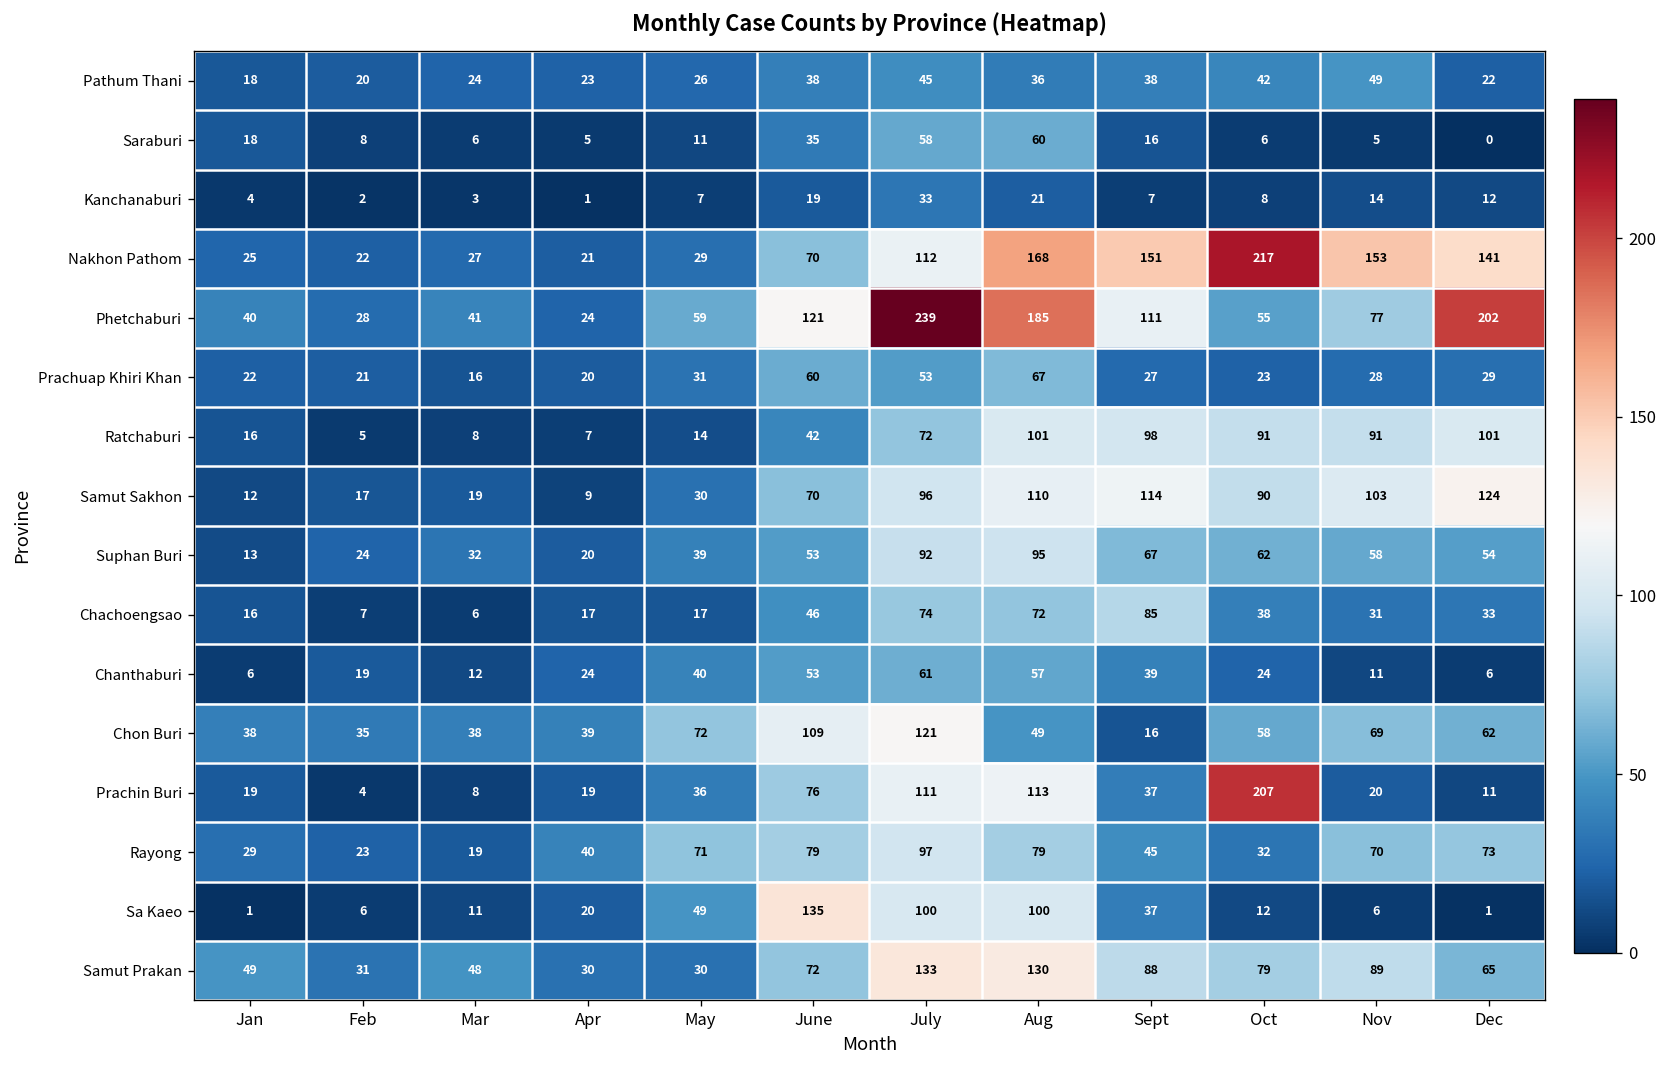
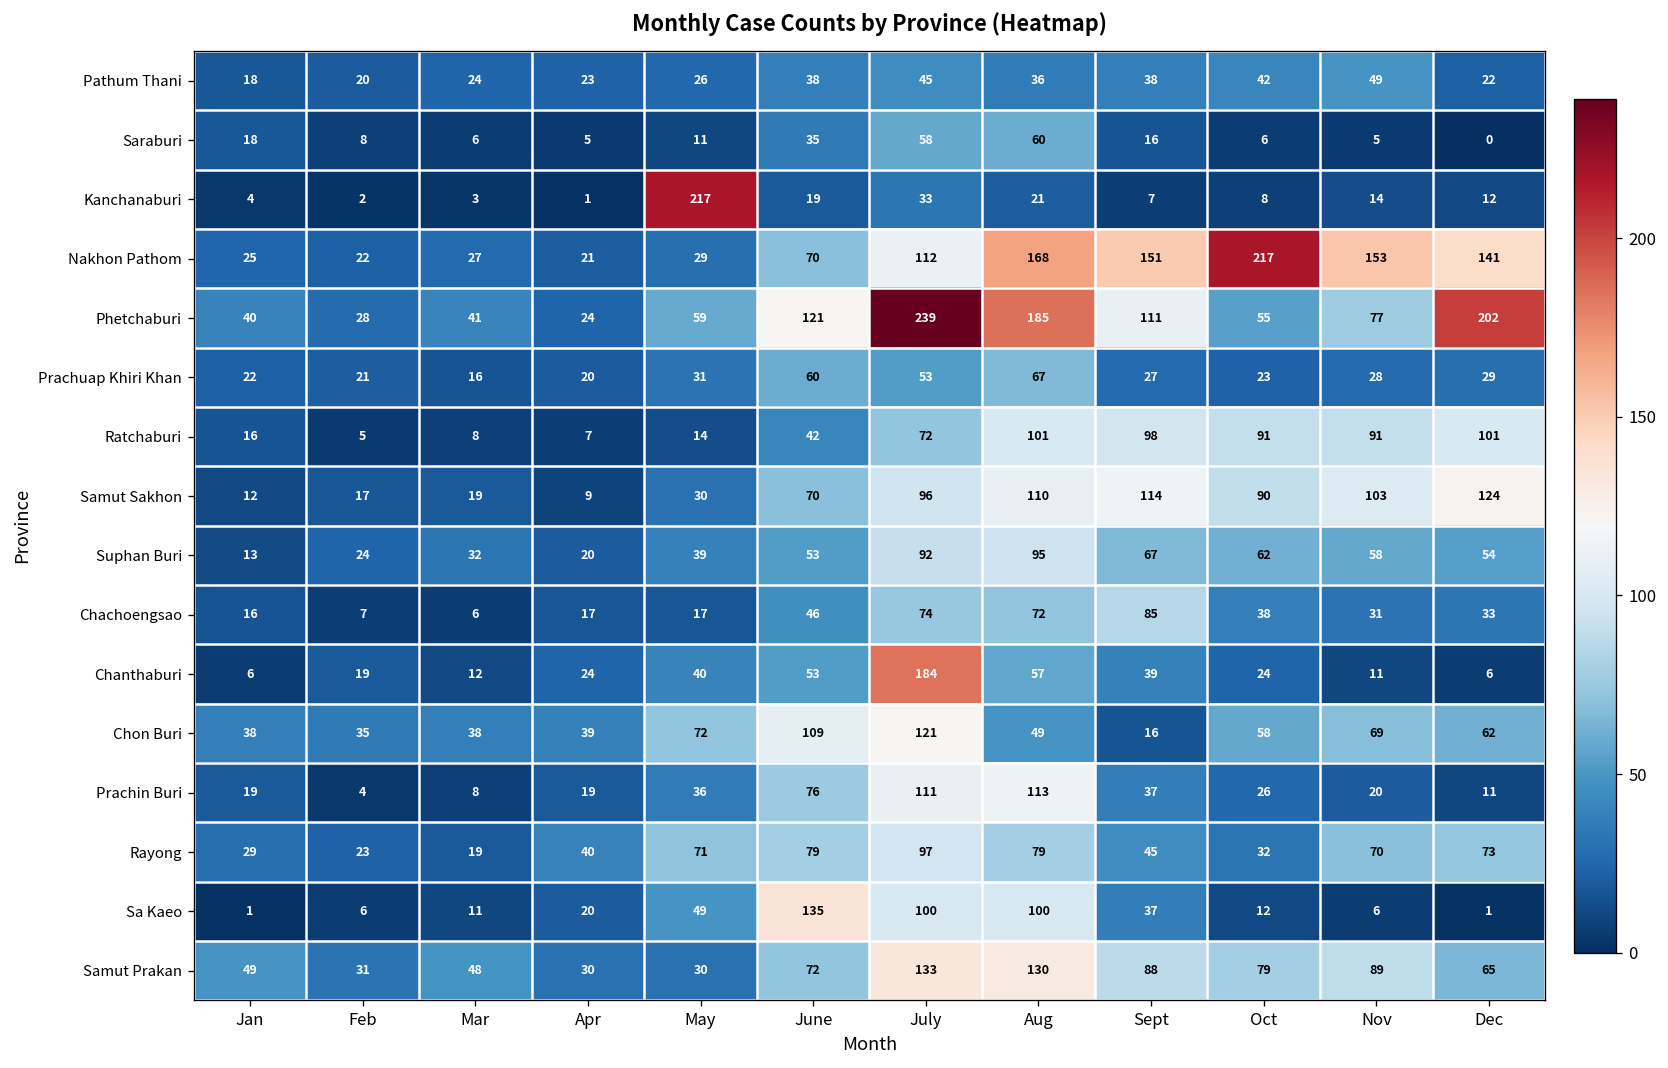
  {
    "Pathum Thani": {
      "Jan": 18,
      "Feb": 20,
      "Mar": 24,
      "Apr": 23,
      "May": 26,
      "June": 38,
      "July": 45,
      "Aug": 36,
      "Sept": 38,
      "Oct": 42,
      "Nov": 49,
      "Dec": 22
    },
    "Saraburi": {
      "Jan": 18,
      "Feb": 8,
      "Mar": 6,
      "Apr": 5,
      "May": 11,
      "June": 35,
      "July": 58,
      "Aug": 60,
      "Sept": 16,
      "Oct": 6,
      "Nov": 5,
      "Dec": 0
    },
    "Kanchanaburi": {
      "Jan": 4,
      "Feb": 2,
      "Mar": 3,
      "Apr": 1,
-     "May": 7,
+     "May": 217,
      "June": 19,
      "July": 33,
      "Aug": 21,
      "Sept": 7,
      "Oct": 8,
      "Nov": 14,
      "Dec": 12
    },
    "Nakhon Pathom": {
      "Jan": 25,
      "Feb": 22,
      "Mar": 27,
      "Apr": 21,
      "May": 29,
      "June": 70,
      "July": 112,
      "Aug": 168,
      "Sept": 151,
      "Oct": 217,
      "Nov": 153,
      "Dec": 141
    },
    "Phetchaburi": {
      "Jan": 40,
      "Feb": 28,
      "Mar": 41,
      "Apr": 24,
      "May": 59,
      "June": 121,
      "July": 239,
      "Aug": 185,
      "Sept": 111,
      "Oct": 55,
      "Nov": 77,
      "Dec": 202
    },
    "Prachuap Khiri Khan": {
      "Jan": 22,
      "Feb": 21,
      "Mar": 16,
      "Apr": 20,
      "May": 31,
      "June": 60,
      "July": 53,
      "Aug": 67,
      "Sept": 27,
      "Oct": 23,
      "Nov": 28,
      "Dec": 29
    },
    "Ratchaburi": {
      "Jan": 16,
      "Feb": 5,
      "Mar": 8,
      "Apr": 7,
      "May": 14,
      "June": 42,
      "July": 72,
      "Aug": 101,
      "Sept": 98,
      "Oct": 91,
      "Nov": 91,
      "Dec": 101
    },
    "Samut Sakhon": {
      "Jan": 12,
      "Feb": 17,
      "Mar": 19,
      "Apr": 9,
      "May": 30,
      "June": 70,
      "July": 96,
      "Aug": 110,
      "Sept": 114,
      "Oct": 90,
      "Nov": 103,
      "Dec": 124
    },
    "Suphan Buri": {
      "Jan": 13,
      "Feb": 24,
      "Mar": 32,
      "Apr": 20,
      "May": 39,
      "June": 53,
      "July": 92,
      "Aug": 95,
      "Sept": 67,
      "Oct": 62,
      "Nov": 58,
      "Dec": 54
    },
    "Chachoengsao": {
      "Jan": 16,
      "Feb": 7,
      "Mar": 6,
      "Apr": 17,
      "May": 17,
      "June": 46,
      "July": 74,
      "Aug": 72,
      "Sept": 85,
      "Oct": 38,
      "Nov": 31,
      "Dec": 33
    },
    "Chanthaburi": {
      "Jan": 6,
      "Feb": 19,
      "Mar": 12,
      "Apr": 24,
      "May": 40,
      "June": 53,
-     "July": 61,
+     "July": 184,
      "Aug": 57,
      "Sept": 39,
      "Oct": 24,
      "Nov": 11,
      "Dec": 6
    },
    "Chon Buri": {
      "Jan": 38,
      "Feb": 35,
      "Mar": 38,
      "Apr": 39,
      "May": 72,
      "June": 109,
      "July": 121,
      "Aug": 49,
      "Sept": 16,
      "Oct": 58,
      "Nov": 69,
      "Dec": 62
    },
    "Prachin Buri": {
      "Jan": 19,
      "Feb": 4,
      "Mar": 8,
      "Apr": 19,
      "May": 36,
      "June": 76,
      "July": 111,
      "Aug": 113,
      "Sept": 37,
-     "Oct": 207,
+     "Oct": 26,
      "Nov": 20,
      "Dec": 11
    },
    "Rayong": {
      "Jan": 29,
      "Feb": 23,
      "Mar": 19,
      "Apr": 40,
      "May": 71,
      "June": 79,
      "July": 97,
      "Aug": 79,
      "Sept": 45,
      "Oct": 32,
      "Nov": 70,
      "Dec": 73
    },
    "Sa Kaeo": {
      "Jan": 1,
      "Feb": 6,
      "Mar": 11,
      "Apr": 20,
      "May": 49,
      "June": 135,
      "July": 100,
      "Aug": 100,
      "Sept": 37,
      "Oct": 12,
      "Nov": 6,
      "Dec": 1
    },
    "Samut Prakan": {
      "Jan": 49,
      "Feb": 31,
      "Mar": 48,
      "Apr": 30,
      "May": 30,
      "June": 72,
      "July": 133,
      "Aug": 130,
      "Sept": 88,
      "Oct": 79,
      "Nov": 89,
      "Dec": 65
    }
  }
